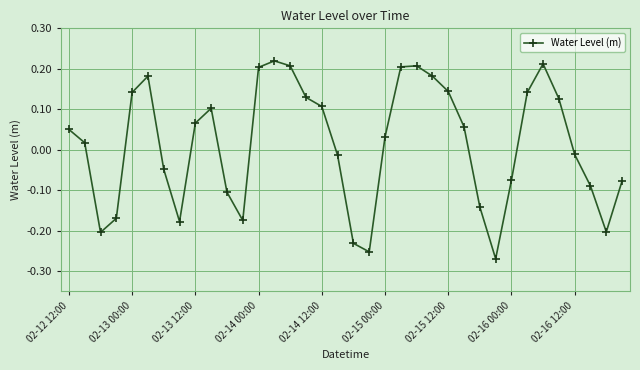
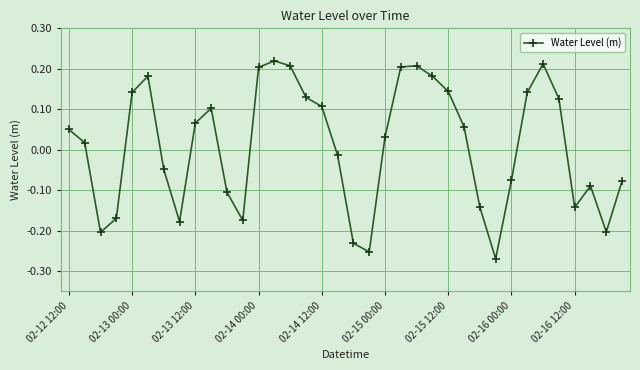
  {
    "02-12 12:00": 0.05,
    "02-13 00:00": 0.14,
    "02-13 12:00": 0.07,
    "02-14 00:00": 0.20,
    "02-14 12:00": 0.11,
    "02-15 00:00": 0.03,
    "02-15 12:00": 0.14,
    "02-16 00:00": -0.08,
-   "02-16 12:00": -0.01
+   "02-16 12:00": -0.14
  }
